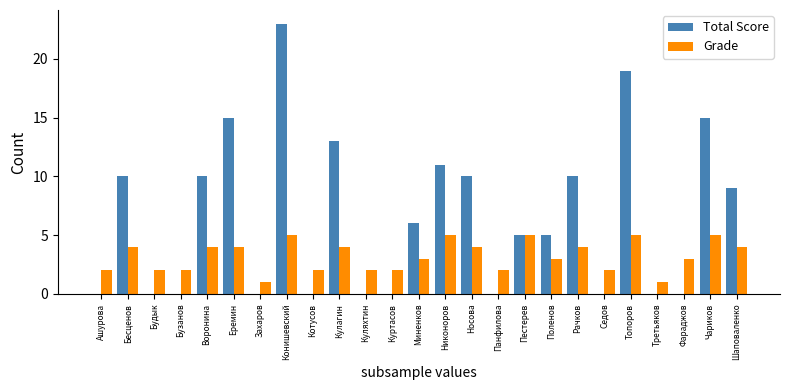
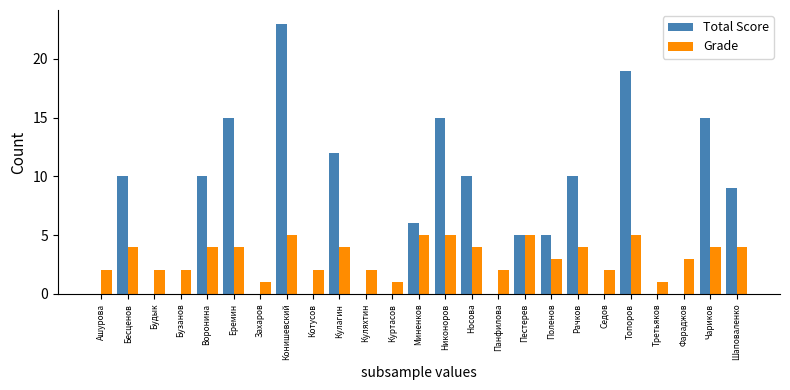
  {
    "Total Score": {
      "Ашурова": 0,
      "Бесценов": 10,
      "Будык": 0,
      "Бузанов": 0,
      "Воронина": 10,
      "Еремин": 15,
      "Захаров": 0,
      "Конишевский": 23,
      "Котусов": 0,
-     "Кулагин": 13,
+     "Кулагин": 12,
      "Куляхтин": 0,
      "Куртасов": 0,
      "Миненков": 6,
-     "Никоноров": 11,
+     "Никоноров": 15,
      "Носова": 10,
      "Панфилова": 0,
      "Пестерев": 5,
      "Поленов": 5,
      "Рачков": 10,
      "Седов": 0,
      "Топоров": 19,
      "Третьяков": 0,
      "Фараджов": 0,
      "Чариков": 15,
      "Шаповаленко": 9
    },
    "Grade": {
      "Ашурова": 2,
      "Бесценов": 4,
      "Будык": 2,
      "Бузанов": 2,
      "Воронина": 4,
      "Еремин": 4,
      "Захаров": 1,
      "Конишевский": 5,
      "Котусов": 2,
      "Кулагин": 4,
      "Куляхтин": 2,
-     "Куртасов": 2,
-     "Миненков": 3,
+     "Куртасов": 1,
+     "Миненков": 5,
      "Никоноров": 5,
      "Носова": 4,
      "Панфилова": 2,
      "Пестерев": 5,
      "Поленов": 3,
      "Рачков": 4,
      "Седов": 2,
      "Топоров": 5,
      "Третьяков": 1,
      "Фараджов": 3,
-     "Чариков": 5,
+     "Чариков": 4,
      "Шаповаленко": 4
    }
  }
